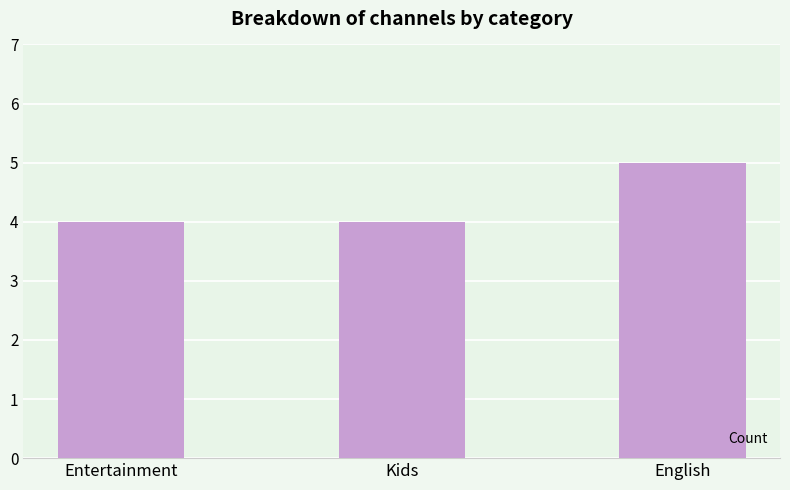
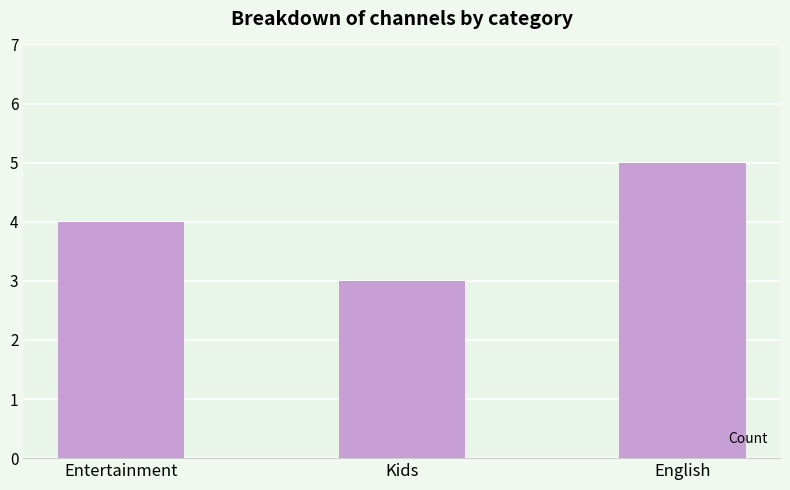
  {
    "Entertainment": 4,
-   "Kids": 4,
+   "Kids": 3,
    "English": 5
  }
